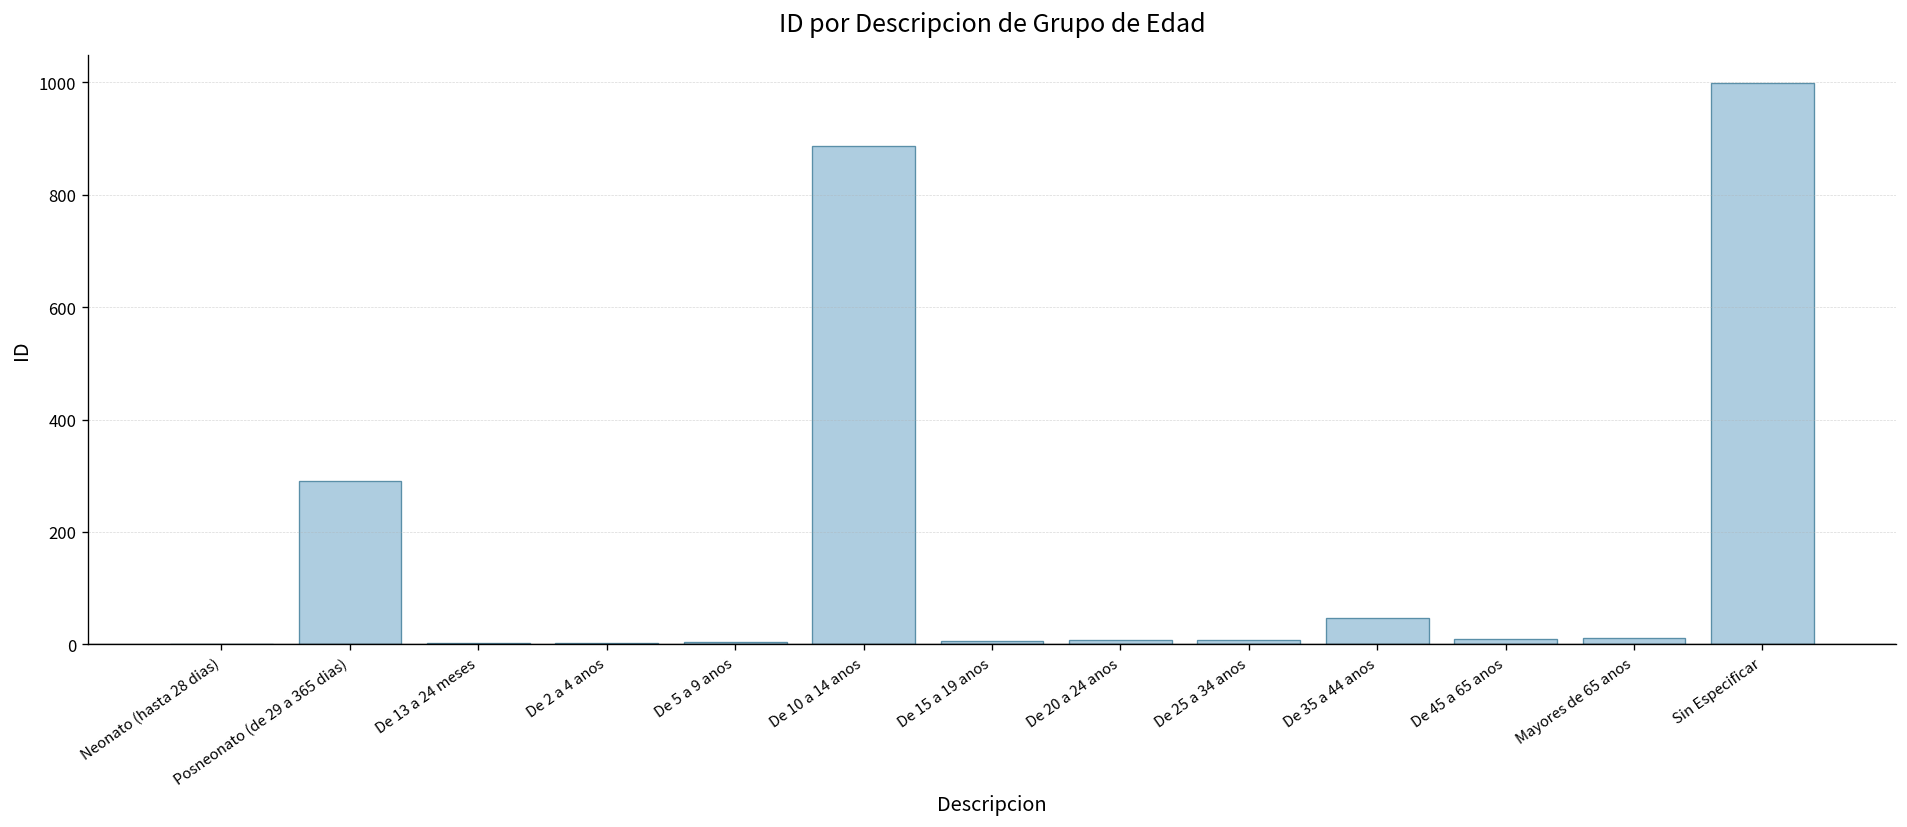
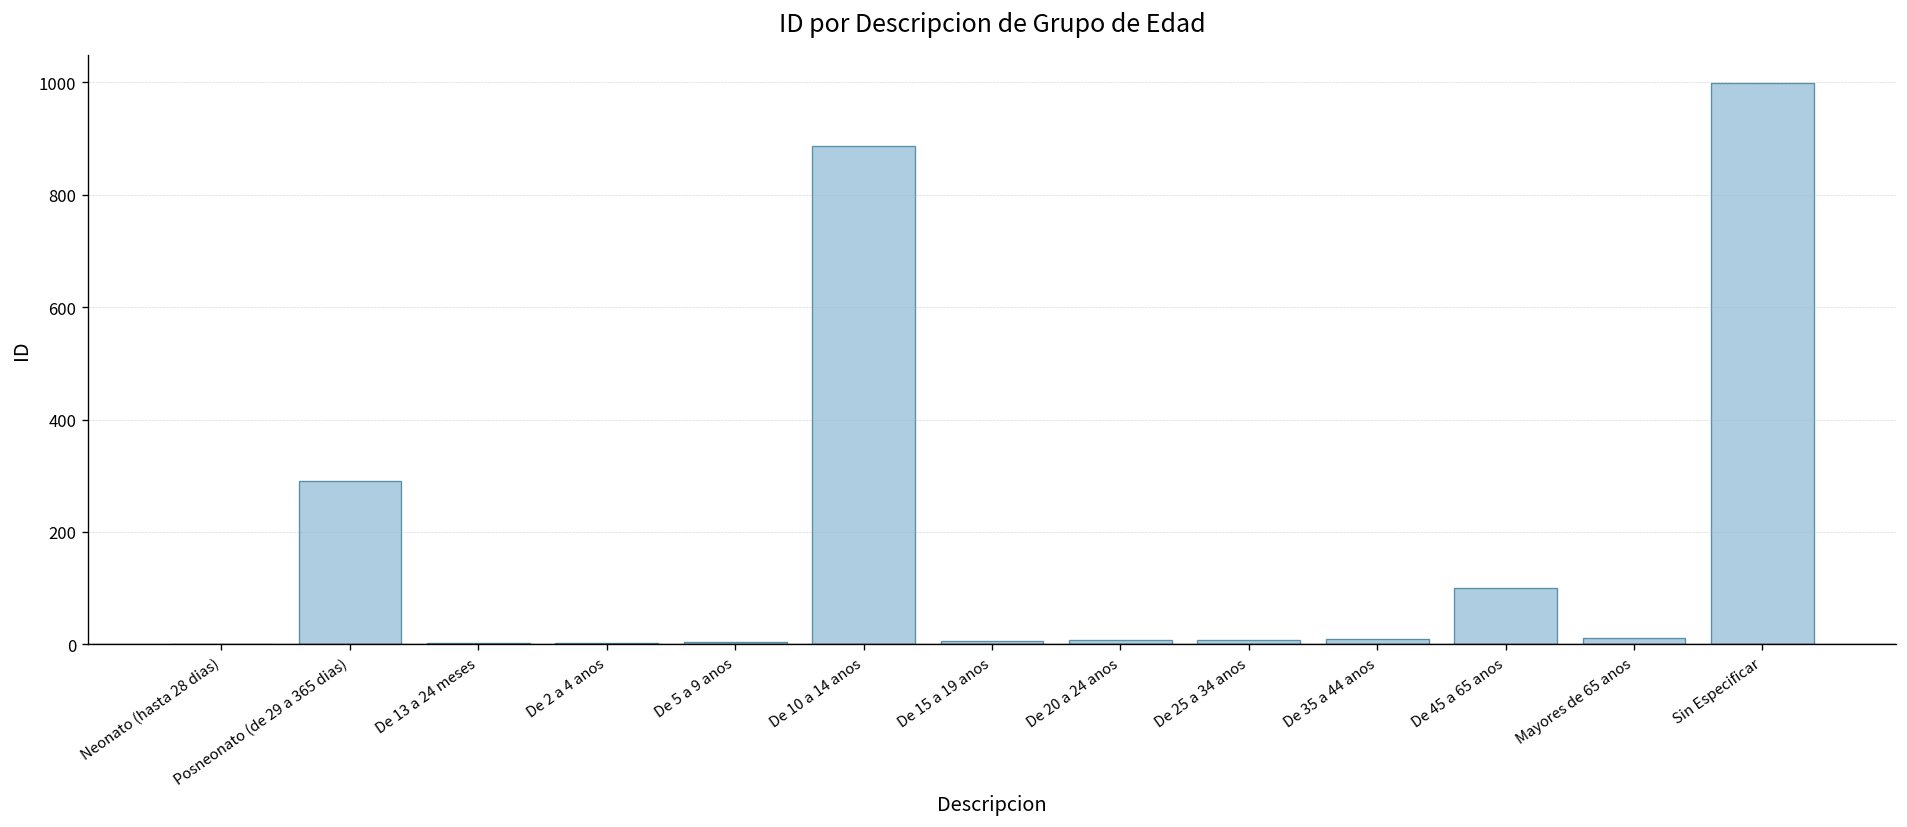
  {
    "Neonato (hasta 28 dias)": 0,
    "Posneonato (de 29 a 365 dias)": 290,
    "De 10 a 14 anos": 890,
    "De 15 a 19 anos": 10,
    "De 20 a 24 anos": 10,
    "De 25 a 34 anos": 10,
-   "De 35 a 44 anos": 50,
-   "De 45 a 65 anos": 10,
+   "De 35 a 44 anos": 10,
+   "De 45 a 65 anos": 100,
    "Mayores de 65 anos": 10,
    "Sin Especificar": 1000
  }
